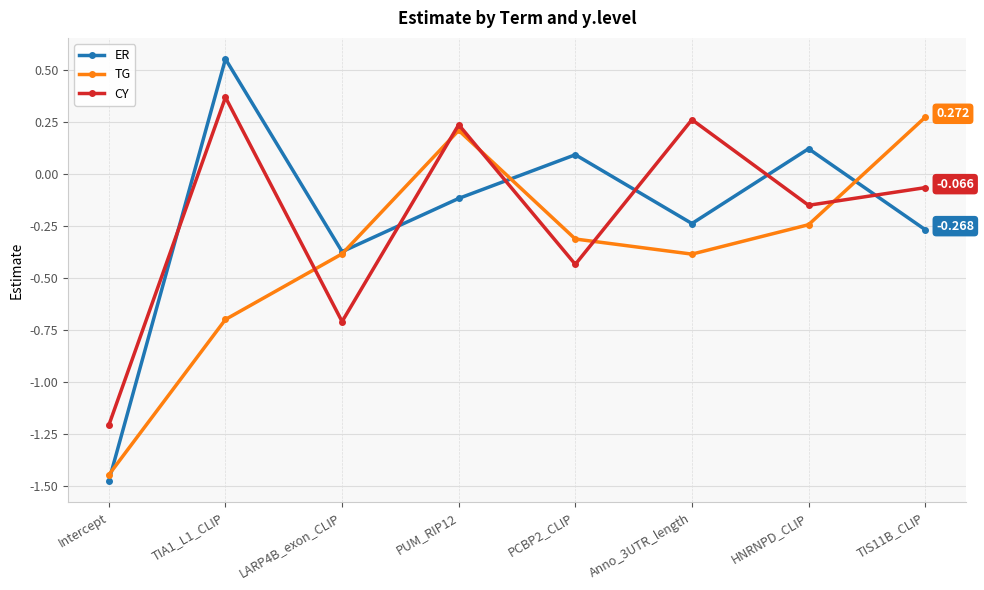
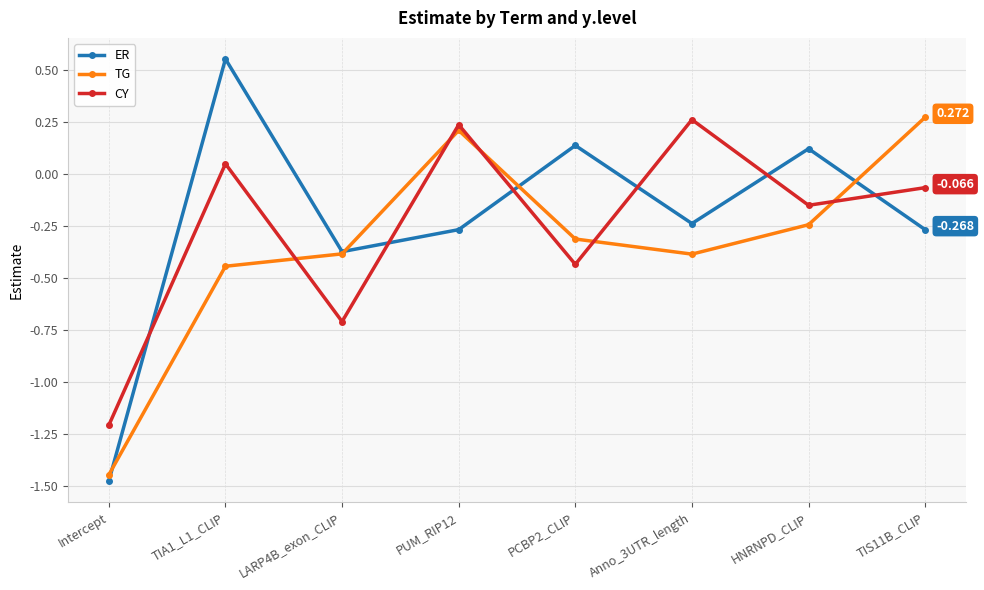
  {
    "ER": {
      "Intercept": -1.48,
      "TIA1_L1_CLIP": 0.55,
-     "PUM_RIP12": -0.12,
-     "PCBP2_CLIP": 0.09,
+     "PUM_RIP12": -0.27,
+     "PCBP2_CLIP": 0.14,
      "Anno_3UTR_length": -0.24,
      "HNRNPD_CLIP": 0.12
    },
    "TG": {
      "Intercept": -1.45,
-     "TIA1_L1_CLIP": -0.70,
+     "TIA1_L1_CLIP": -0.44,
      "PUM_RIP12": 0.21,
      "PCBP2_CLIP": -0.31,
      "Anno_3UTR_length": -0.39,
      "HNRNPD_CLIP": -0.24
    },
    "CY": {
      "Intercept": -1.21,
-     "TIA1_L1_CLIP": 0.37,
+     "TIA1_L1_CLIP": 0.05,
      "LARP4B_exon_CLIP": -0.71,
      "PUM_RIP12": 0.24,
      "PCBP2_CLIP": -0.43,
      "Anno_3UTR_length": 0.26,
      "HNRNPD_CLIP": -0.15
    }
  }
